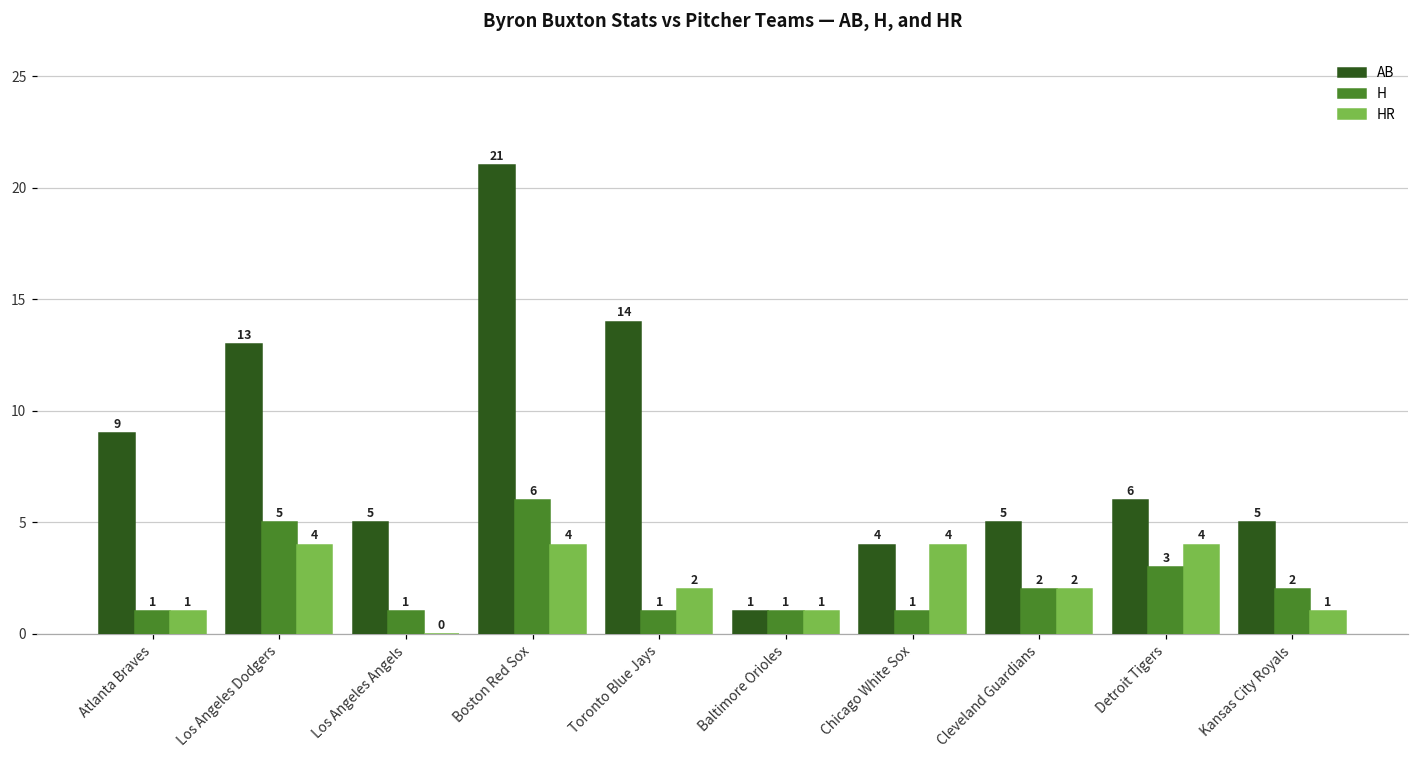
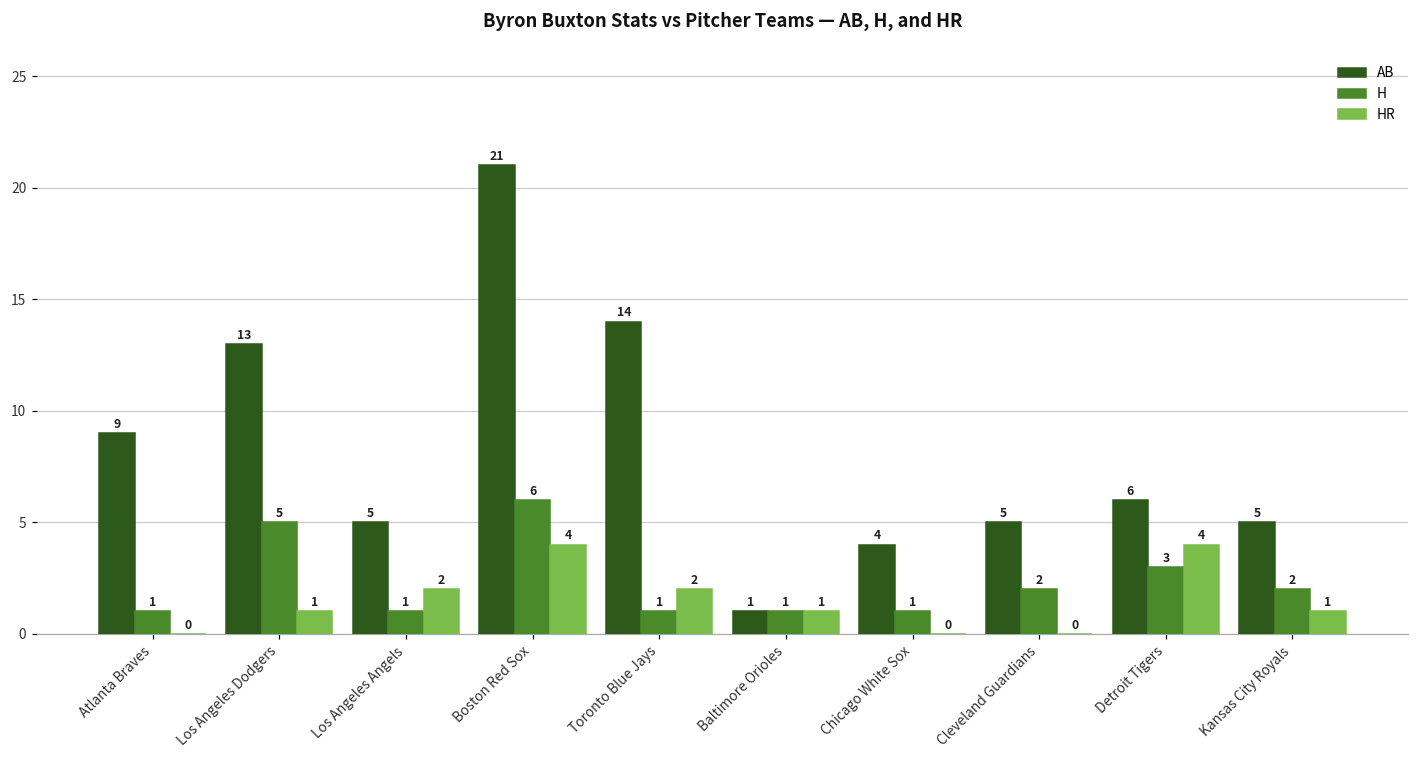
  {
    "HR": {
-     "Atlanta Braves": 1,
-     "Los Angeles Dodgers": 4,
-     "Los Angeles Angels": 0,
+     "Atlanta Braves": 0,
+     "Los Angeles Dodgers": 1,
+     "Los Angeles Angels": 2,
      "Boston Red Sox": 4,
      "Toronto Blue Jays": 2,
      "Baltimore Orioles": 1,
-     "Chicago White Sox": 4,
-     "Cleveland Guardians": 2,
+     "Chicago White Sox": 0,
+     "Cleveland Guardians": 0,
      "Detroit Tigers": 4,
      "Kansas City Royals": 1
    }
  }
